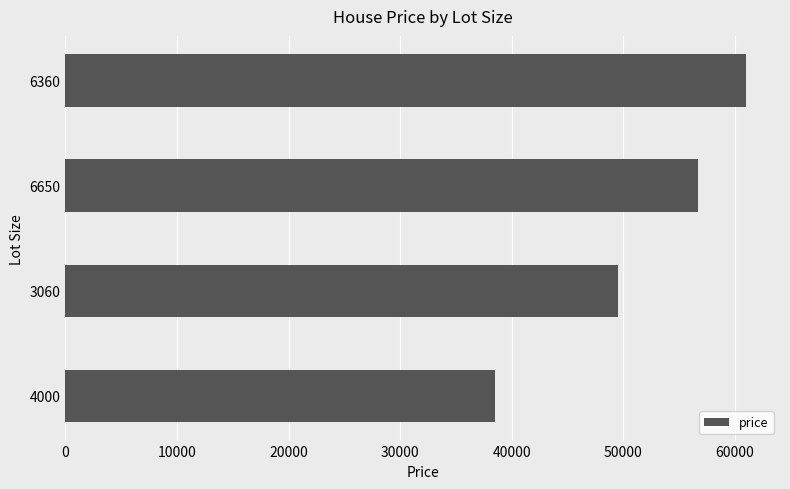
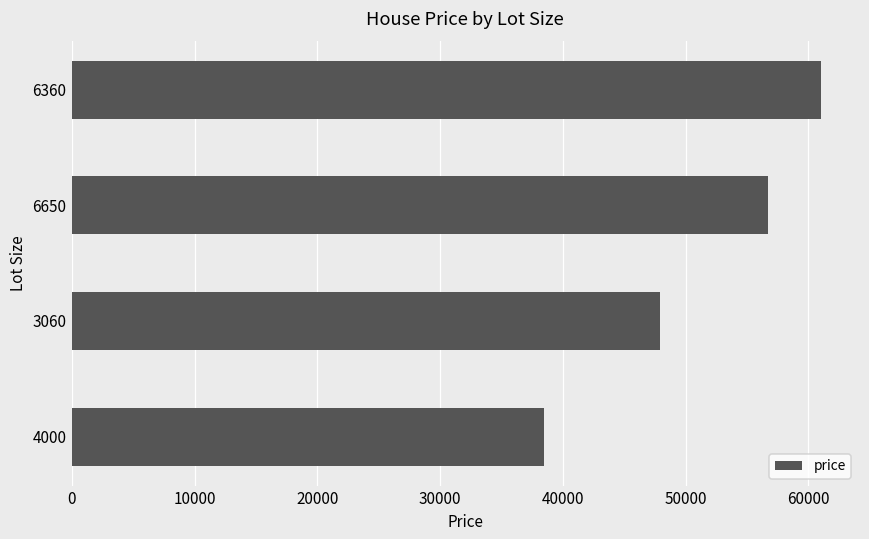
  {
    "6360": 61000,
    "6650": 56700,
-   "3060": 49500,
+   "3060": 47900,
    "4000": 38500
  }
